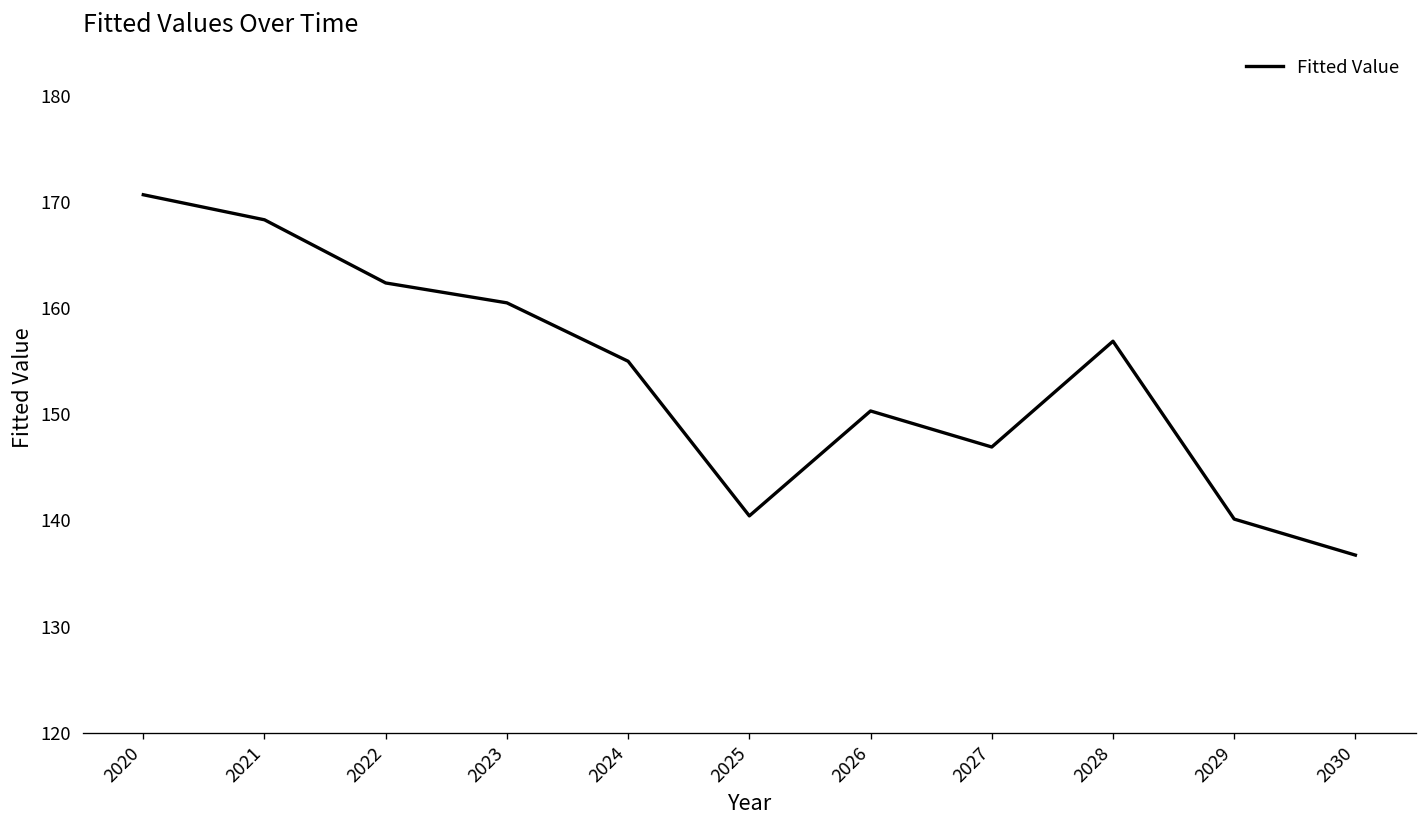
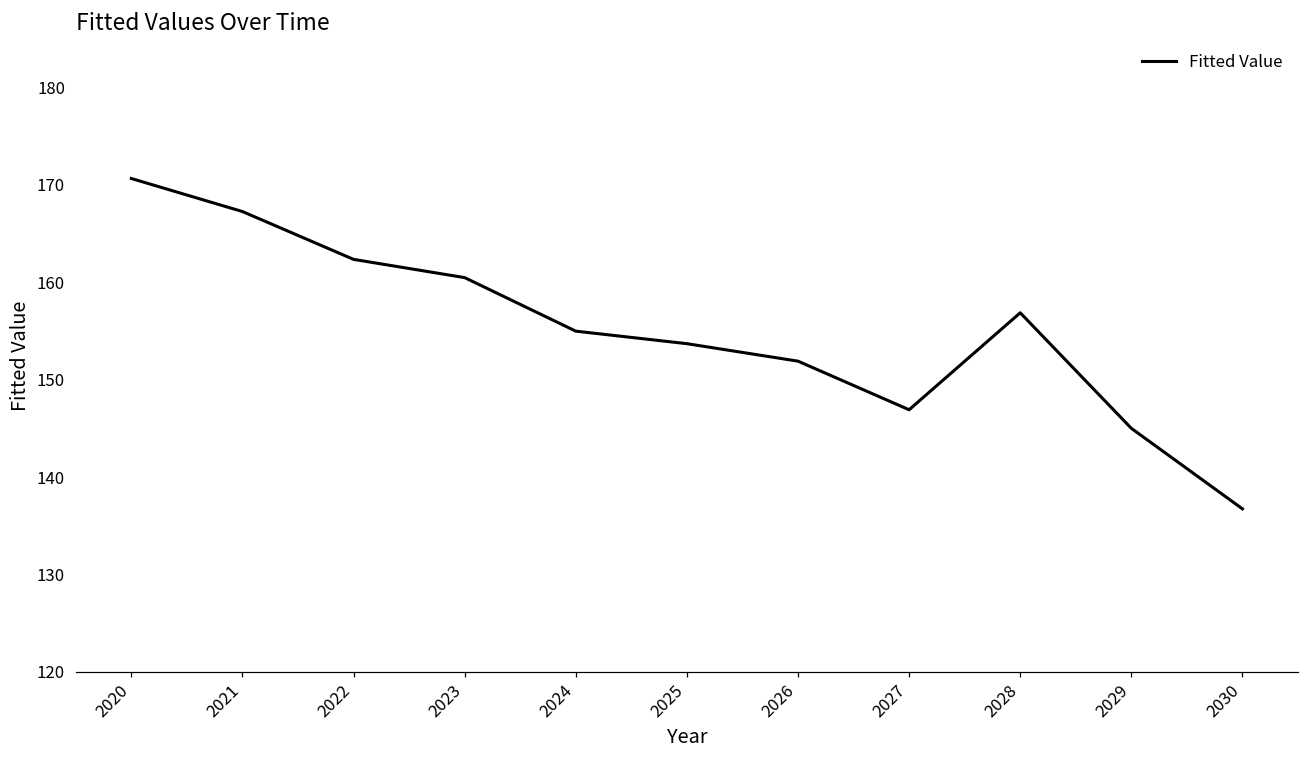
  {
    "2020": 171,
-   "2021": 168,
+   "2021": 167,
    "2022": 162,
    "2023": 160,
    "2024": 155,
-   "2025": 140,
-   "2026": 150,
+   "2025": 154,
+   "2026": 152,
    "2027": 147,
    "2028": 157,
-   "2029": 140,
+   "2029": 145,
    "2030": 137
  }
